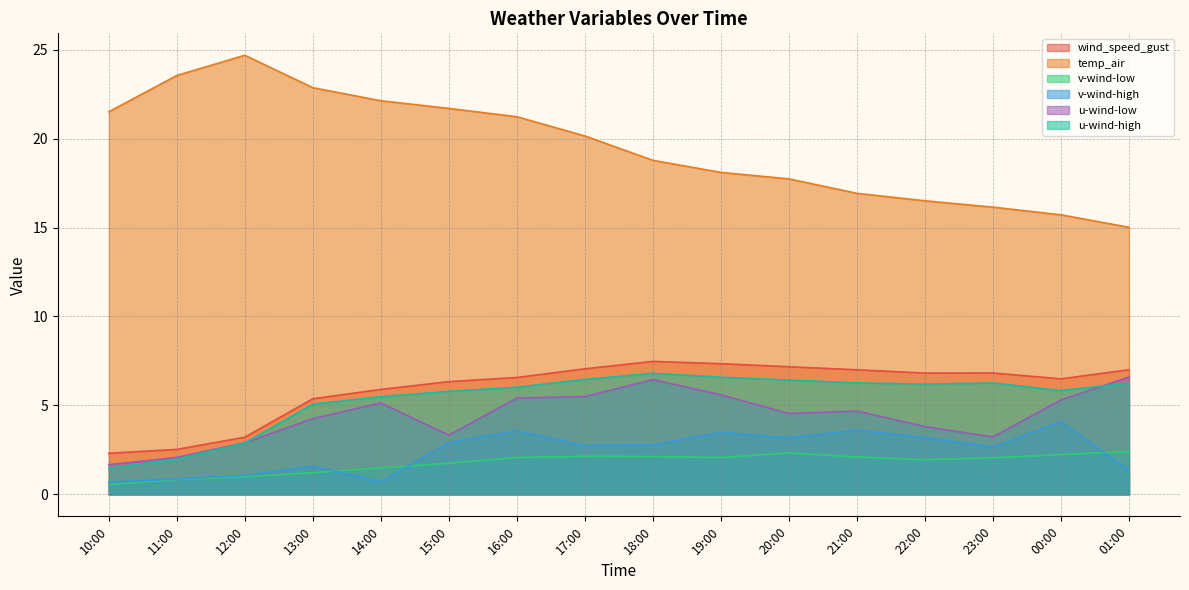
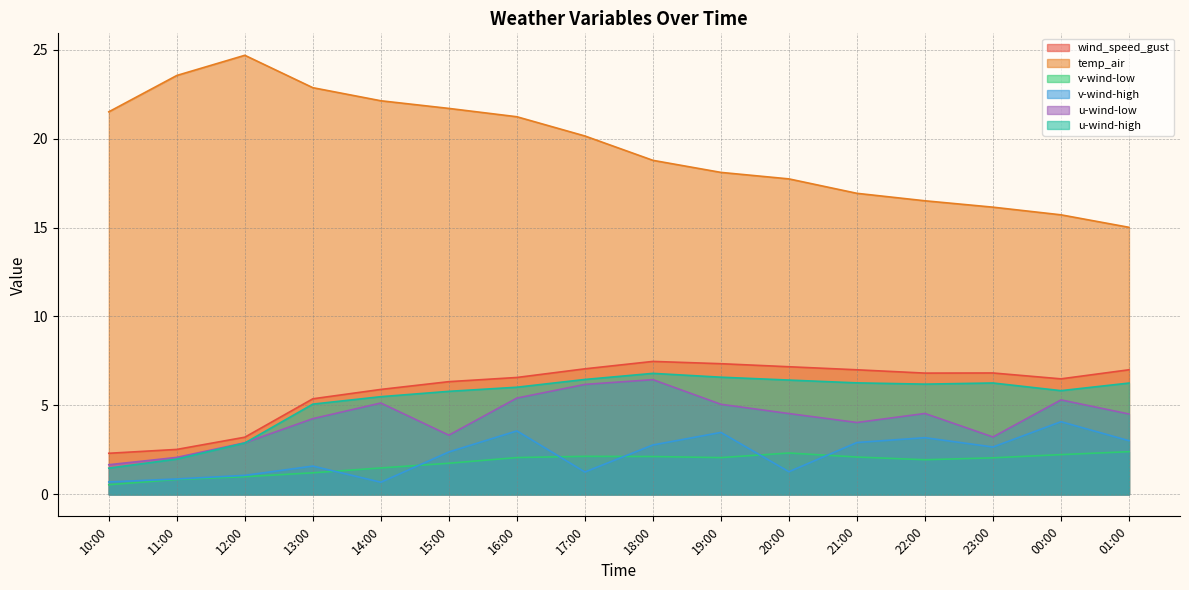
  {
    "v-wind-high": {
      "10:00": 0.7,
      "13:00": 1.6,
      "14:00": 0.7,
-     "15:00": 2.9,
+     "15:00": 2.4,
      "16:00": 3.6,
-     "17:00": 2.7,
+     "17:00": 1.3,
      "18:00": 2.8,
      "19:00": 3.5,
-     "20:00": 3.2,
-     "21:00": 3.6,
+     "20:00": 1.3,
+     "21:00": 2.9,
      "22:00": 3.2,
      "23:00": 2.7,
      "00:00": 4.1,
-     "01:00": 1.3
+     "01:00": 3.0
    },
    "u-wind-low": {
      "10:00": 1.7,
      "13:00": 4.3,
      "14:00": 5.1,
      "15:00": 3.3,
      "16:00": 5.4,
-     "17:00": 5.5,
+     "17:00": 6.2,
      "18:00": 6.4,
-     "19:00": 5.6,
+     "19:00": 5.1,
      "20:00": 4.5,
-     "21:00": 4.7,
-     "22:00": 3.8,
+     "21:00": 4.0,
+     "22:00": 4.5,
      "23:00": 3.2,
      "00:00": 5.3,
-     "01:00": 6.6
+     "01:00": 4.5
    }
  }
